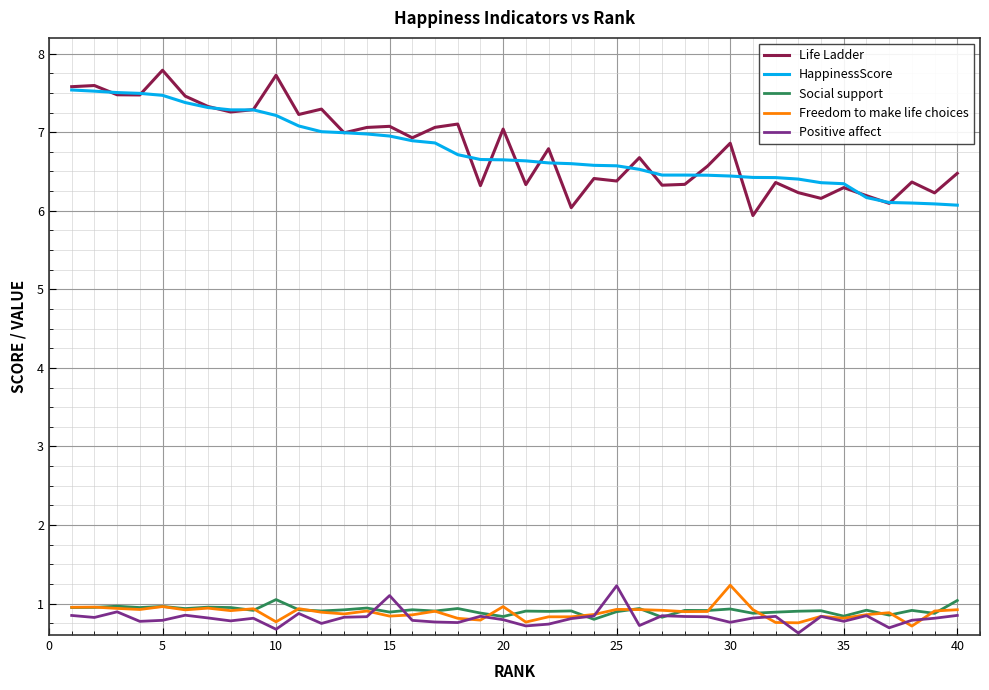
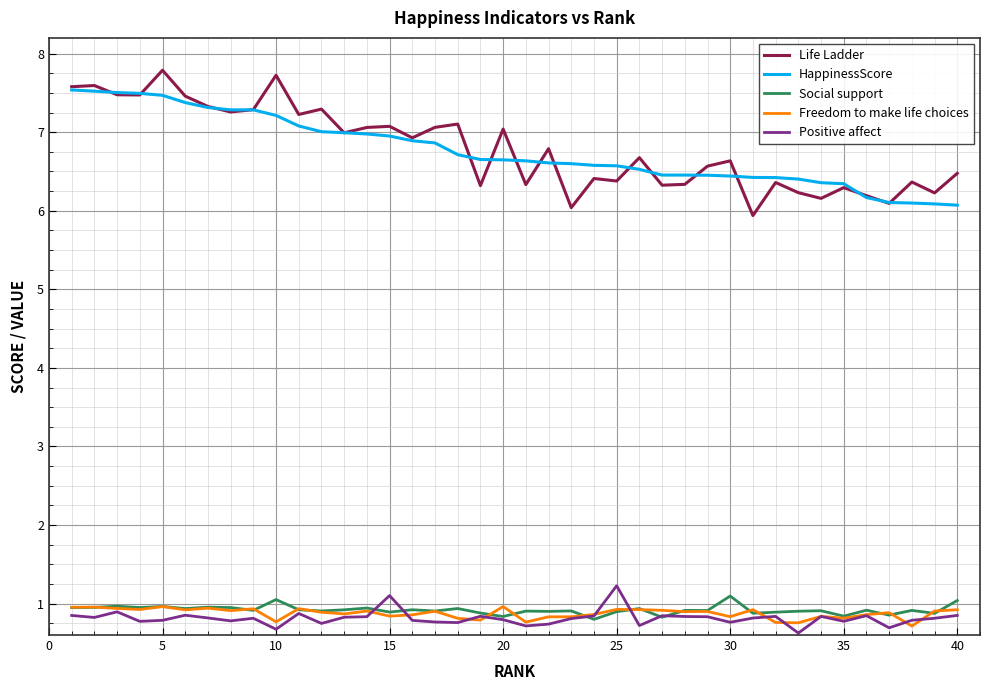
  {
    "Life Ladder": {
      "5": 7.8,
      "10": 7.7,
      "15": 7.1,
      "20": 7.0,
      "25": 6.4,
-     "30": 6.9,
+     "30": 6.6,
      "35": 6.3,
      "40": 6.5
    },
    "HappinessScore": {
      "5": 7.5,
      "10": 7.2,
      "15": 7.0,
      "20": 6.6,
      "25": 6.6,
      "30": 6.4,
      "35": 6.3,
      "40": 6.1
    },
    "Social support": {
      "10": 1.1,
      "15": 0.9,
      "20": 0.8,
-     "30": 0.9,
+     "30": 1.1,
      "40": 1.0
    },
    "Freedom to make life choices": {
      "10": 0.8,
      "15": 0.8,
      "20": 1.0,
-     "30": 1.2,
+     "30": 0.8,
      "40": 0.9
    },
    "Positive affect": {
      "5": 0.8,
      "10": 0.7,
      "15": 1.1,
      "20": 0.8,
      "25": 1.2,
      "30": 0.8,
      "35": 0.8,
      "40": 0.8
    }
  }
